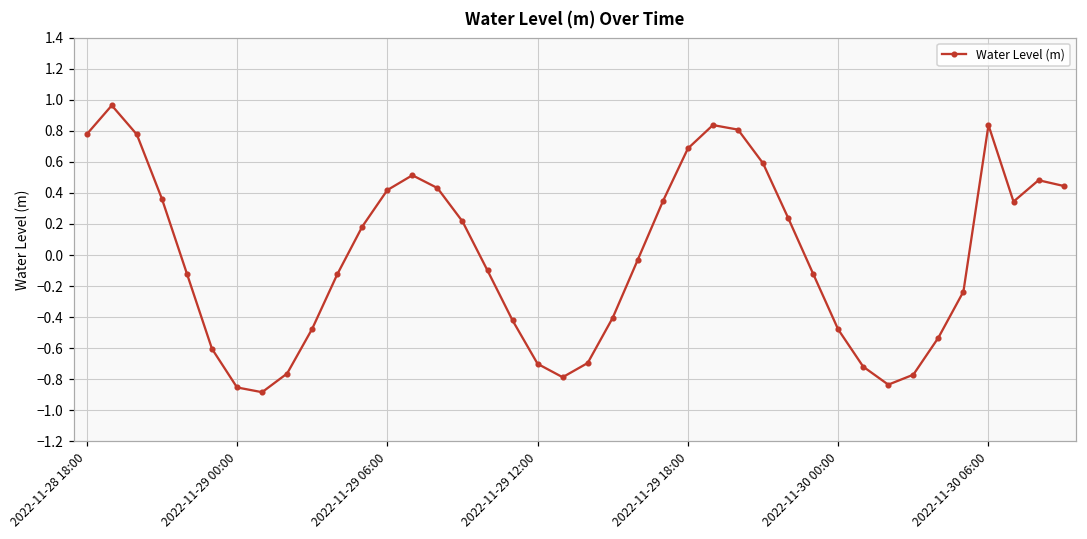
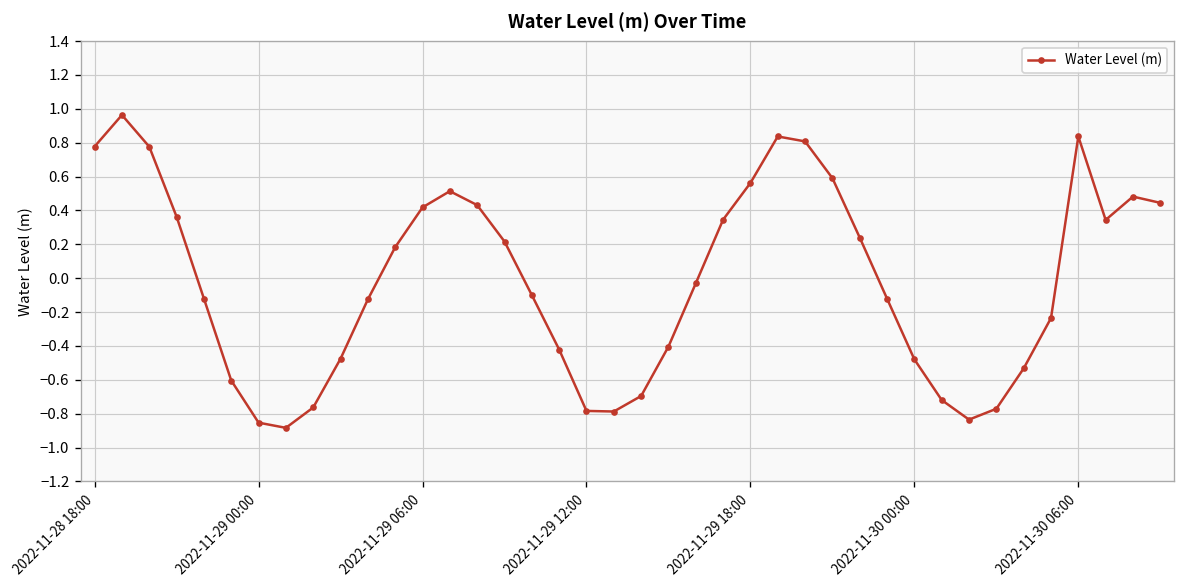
  {
    "2022-11-28 18:00": 0.78,
    "2022-11-29 00:00": -0.85,
    "2022-11-29 06:00": 0.42,
-   "2022-11-29 12:00": -0.70,
-   "2022-11-29 18:00": 0.69,
+   "2022-11-29 12:00": -0.78,
+   "2022-11-29 18:00": 0.56,
    "2022-11-30 00:00": -0.48,
    "2022-11-30 06:00": 0.84
  }
